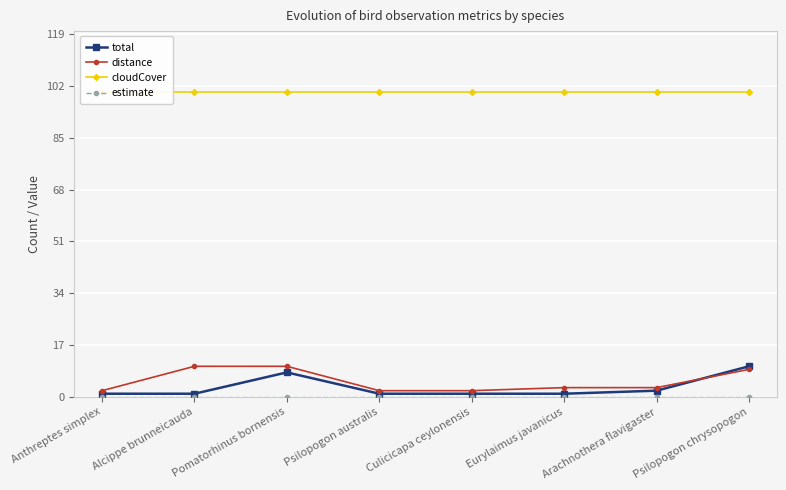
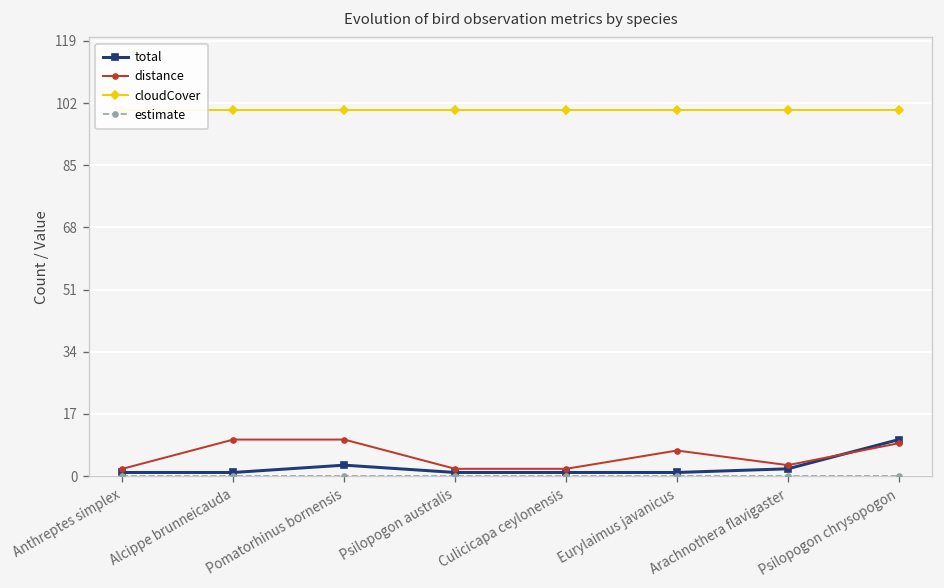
  {
    "total": {
      "Anthreptes simplex": 1,
      "Alcippe brunneicauda": 1,
-     "Pomatorhinus bornensis": 8,
+     "Pomatorhinus bornensis": 3,
      "Psilopogon australis": 1,
      "Culicicapa ceylonensis": 1,
      "Eurylaimus javanicus": 1,
      "Arachnothera flavigaster": 2,
      "Psilopogon chrysopogon": 10
    },
    "distance": {
      "Anthreptes simplex": 2,
      "Alcippe brunneicauda": 10,
      "Pomatorhinus bornensis": 10,
      "Psilopogon australis": 2,
      "Culicicapa ceylonensis": 2,
-     "Eurylaimus javanicus": 3,
+     "Eurylaimus javanicus": 7,
      "Arachnothera flavigaster": 3,
      "Psilopogon chrysopogon": 9
    },
    "cloudCover": {
      "Alcippe brunneicauda": 100,
      "Pomatorhinus bornensis": 100,
      "Psilopogon australis": 100,
      "Culicicapa ceylonensis": 100,
      "Eurylaimus javanicus": 100,
      "Arachnothera flavigaster": 100,
      "Psilopogon chrysopogon": 100
    },
    "estimate": {
      "Anthreptes simplex": 0,
      "Alcippe brunneicauda": 0,
      "Pomatorhinus bornensis": 0,
      "Psilopogon australis": 0,
      "Culicicapa ceylonensis": 0,
      "Eurylaimus javanicus": 0,
      "Arachnothera flavigaster": 0,
      "Psilopogon chrysopogon": 0
    }
  }
